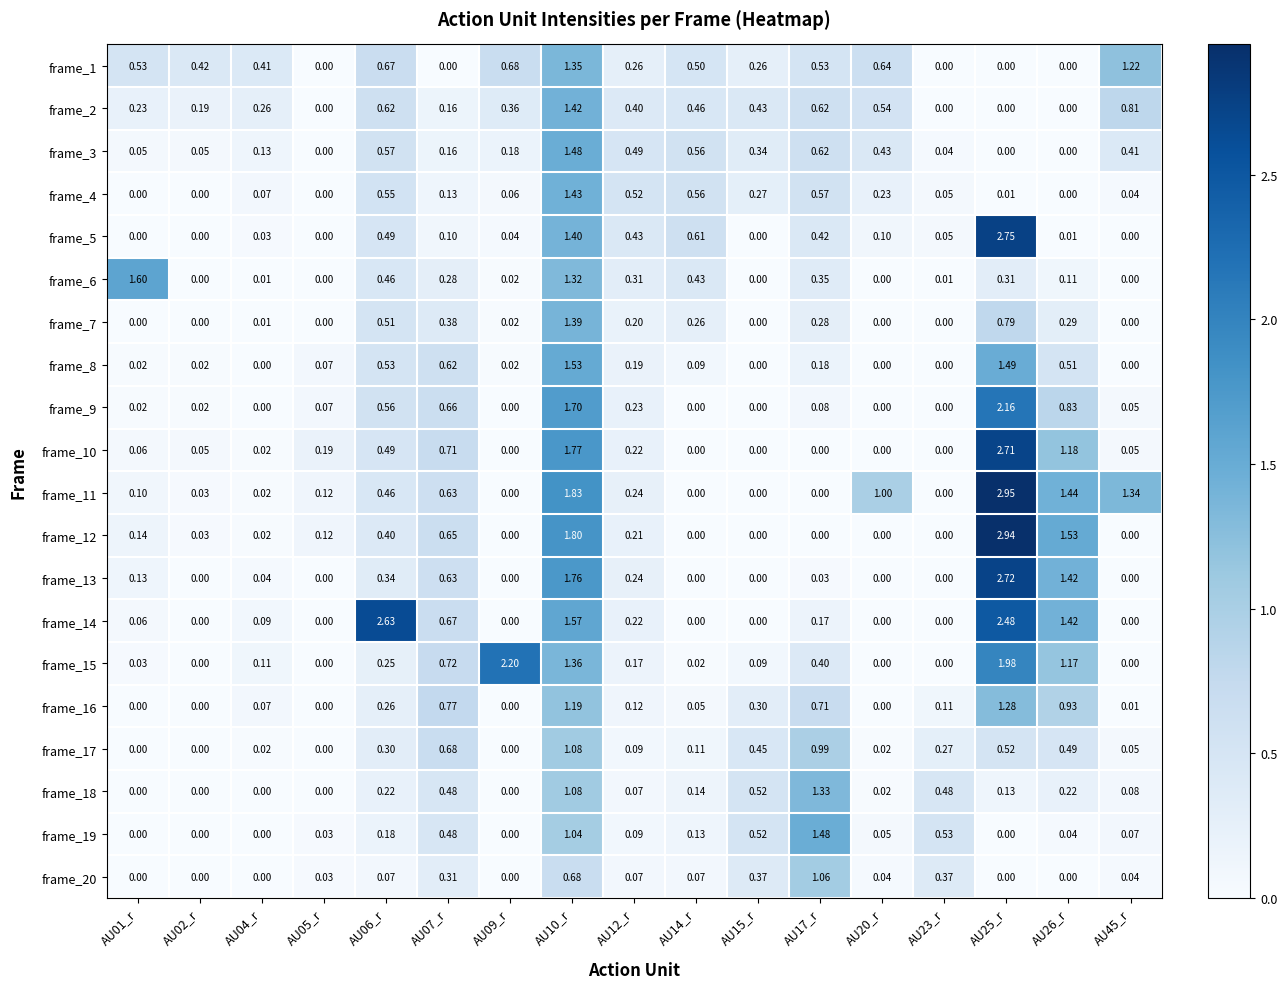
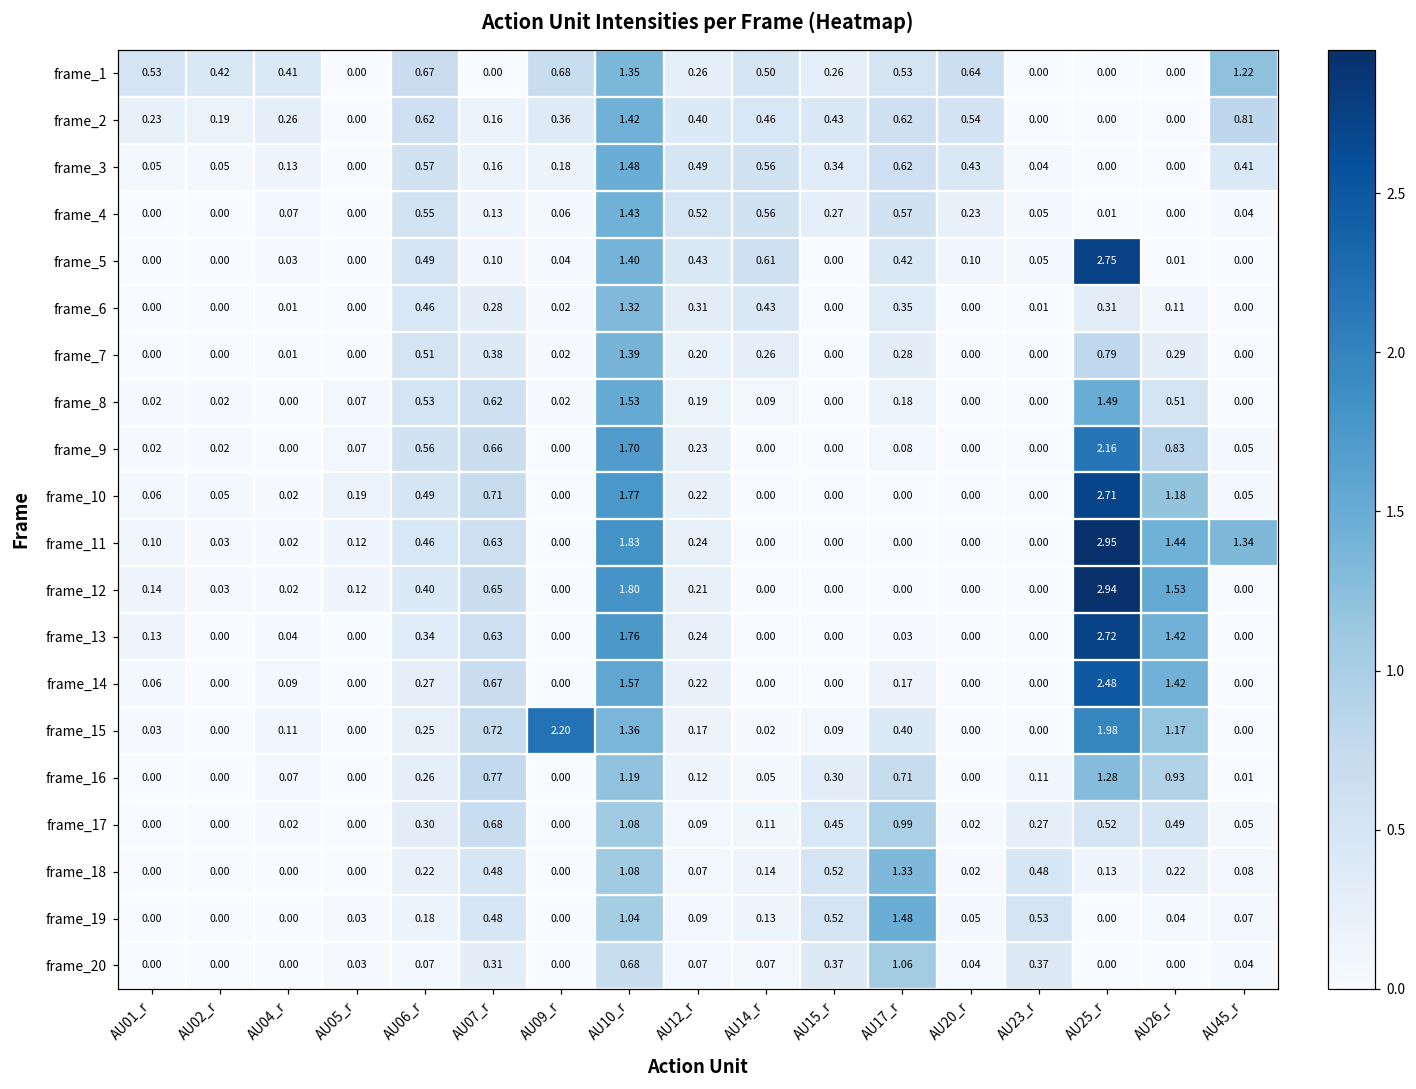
  {
    "frame_6": {
-     "AU01_r": 1.60,
+     "AU01_r": 0.00,
      "AU02_r": 0.00,
      "AU04_r": 0.01,
      "AU05_r": 0.00,
      "AU06_r": 0.46,
      "AU07_r": 0.28,
      "AU09_r": 0.02,
      "AU10_r": 1.32,
      "AU12_r": 0.31,
      "AU14_r": 0.43,
      "AU15_r": 0.00,
      "AU17_r": 0.35,
      "AU20_r": 0.00,
      "AU23_r": 0.01,
      "AU25_r": 0.31,
      "AU26_r": 0.11,
      "AU45_r": 0.00
    },
    "frame_11": {
      "AU01_r": 0.10,
      "AU02_r": 0.03,
      "AU04_r": 0.02,
      "AU05_r": 0.12,
      "AU06_r": 0.46,
      "AU07_r": 0.63,
      "AU09_r": 0.00,
      "AU10_r": 1.83,
      "AU12_r": 0.24,
      "AU14_r": 0.00,
      "AU15_r": 0.00,
      "AU17_r": 0.00,
-     "AU20_r": 1.00,
+     "AU20_r": 0.00,
      "AU23_r": 0.00,
      "AU25_r": 2.95,
      "AU26_r": 1.44,
      "AU45_r": 1.34
    },
    "frame_14": {
      "AU01_r": 0.06,
      "AU02_r": 0.00,
      "AU04_r": 0.09,
      "AU05_r": 0.00,
-     "AU06_r": 2.63,
+     "AU06_r": 0.27,
      "AU07_r": 0.67,
      "AU09_r": 0.00,
      "AU10_r": 1.57,
      "AU12_r": 0.22,
      "AU14_r": 0.00,
      "AU15_r": 0.00,
      "AU17_r": 0.17,
      "AU20_r": 0.00,
      "AU23_r": 0.00,
      "AU25_r": 2.48,
      "AU26_r": 1.42,
      "AU45_r": 0.00
    }
  }
